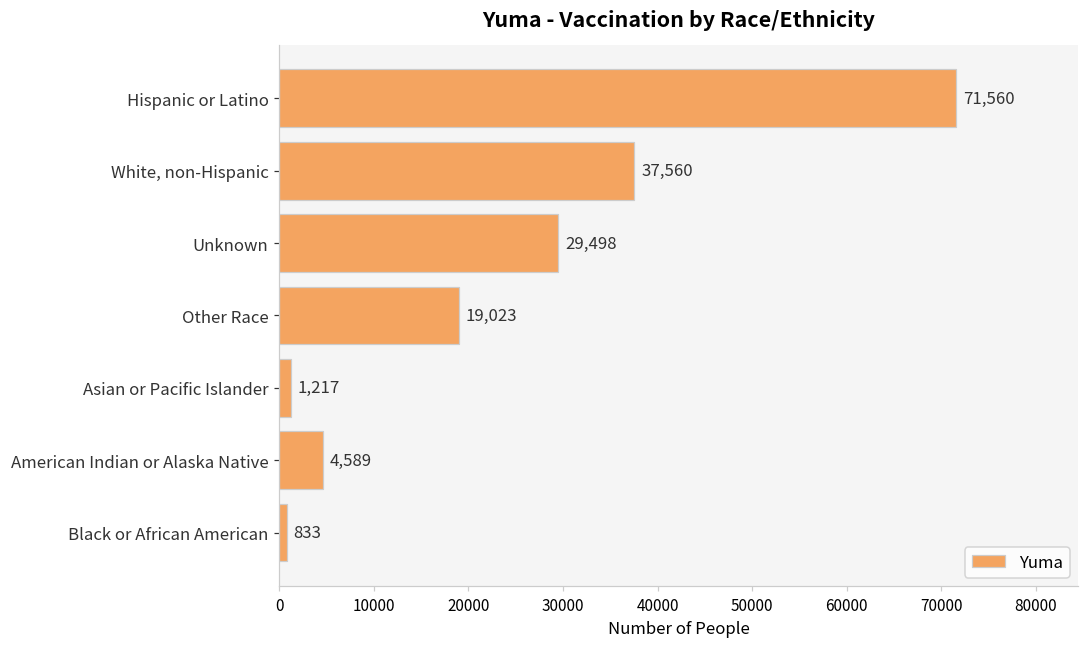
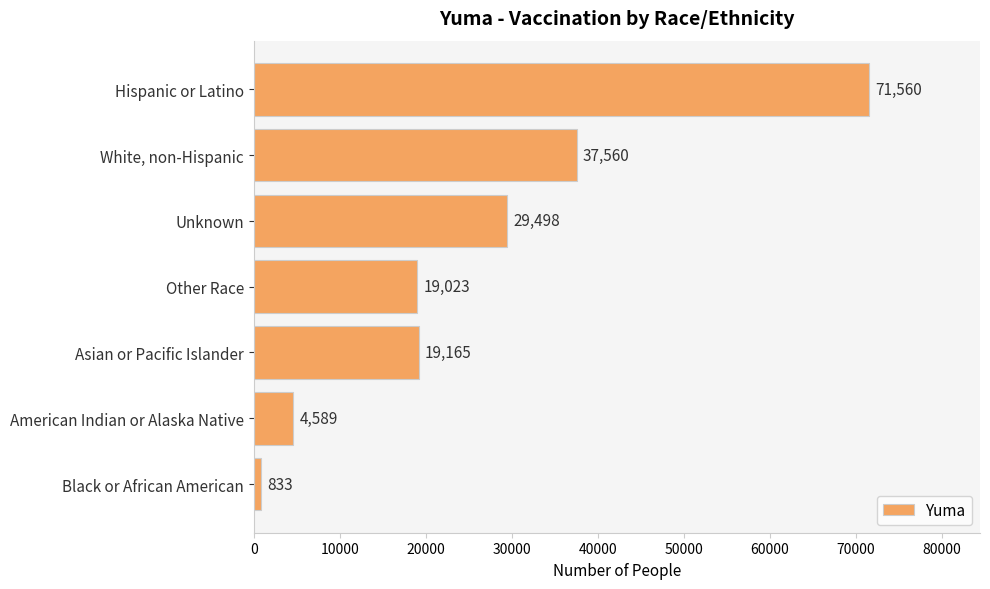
  {
    "Hispanic or Latino": "71,560",
    "White, non-Hispanic": "37,560",
    "Unknown": "29,498",
    "Other Race": "19,023",
-   "Asian or Pacific Islander": "1,217",
+   "Asian or Pacific Islander": "19,165",
    "American Indian or Alaska Native": "4,589",
    "Black or African American": "833"
  }
